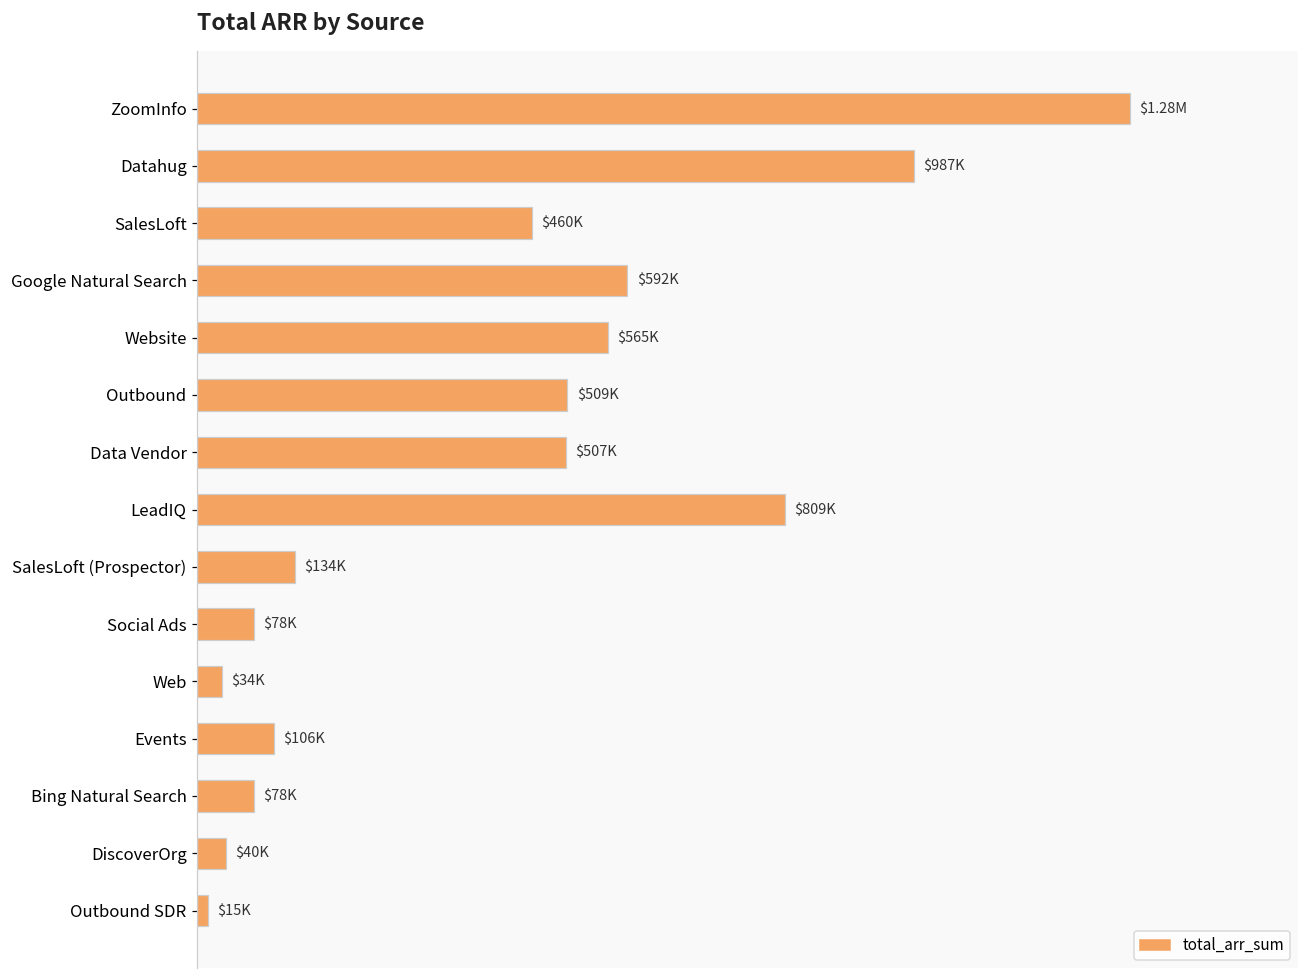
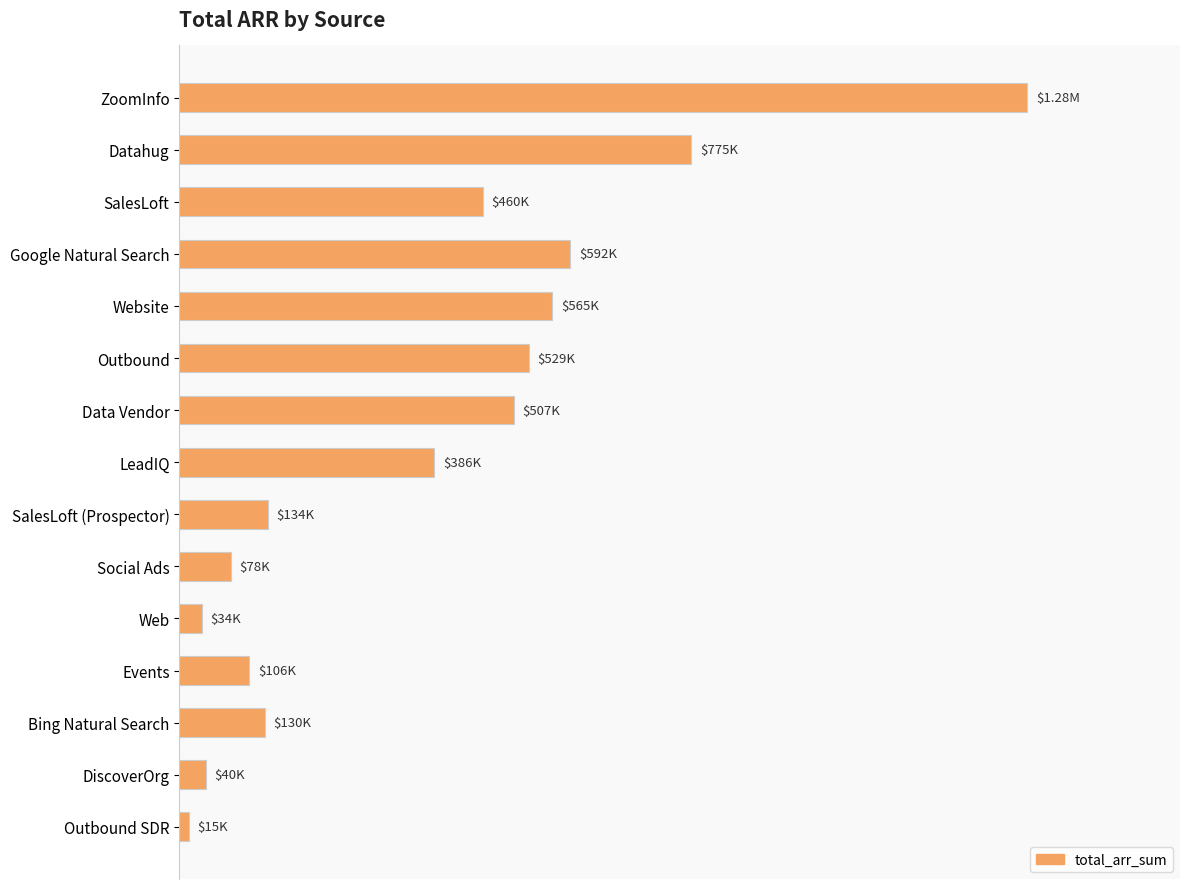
  {
    "ZoomInfo": "$1.28M",
-   "Datahug": "$987K",
+   "Datahug": "$775K",
    "SalesLoft": "$460K",
    "Google Natural Search": "$592K",
    "Website": "$565K",
-   "Outbound": "$509K",
+   "Outbound": "$529K",
    "Data Vendor": "$507K",
-   "LeadIQ": "$809K",
+   "LeadIQ": "$386K",
    "SalesLoft (Prospector)": "$134K",
    "Social Ads": "$78K",
    "Web": "$34K",
    "Events": "$106K",
-   "Bing Natural Search": "$78K",
+   "Bing Natural Search": "$130K",
    "DiscoverOrg": "$40K",
    "Outbound SDR": "$15K"
  }
